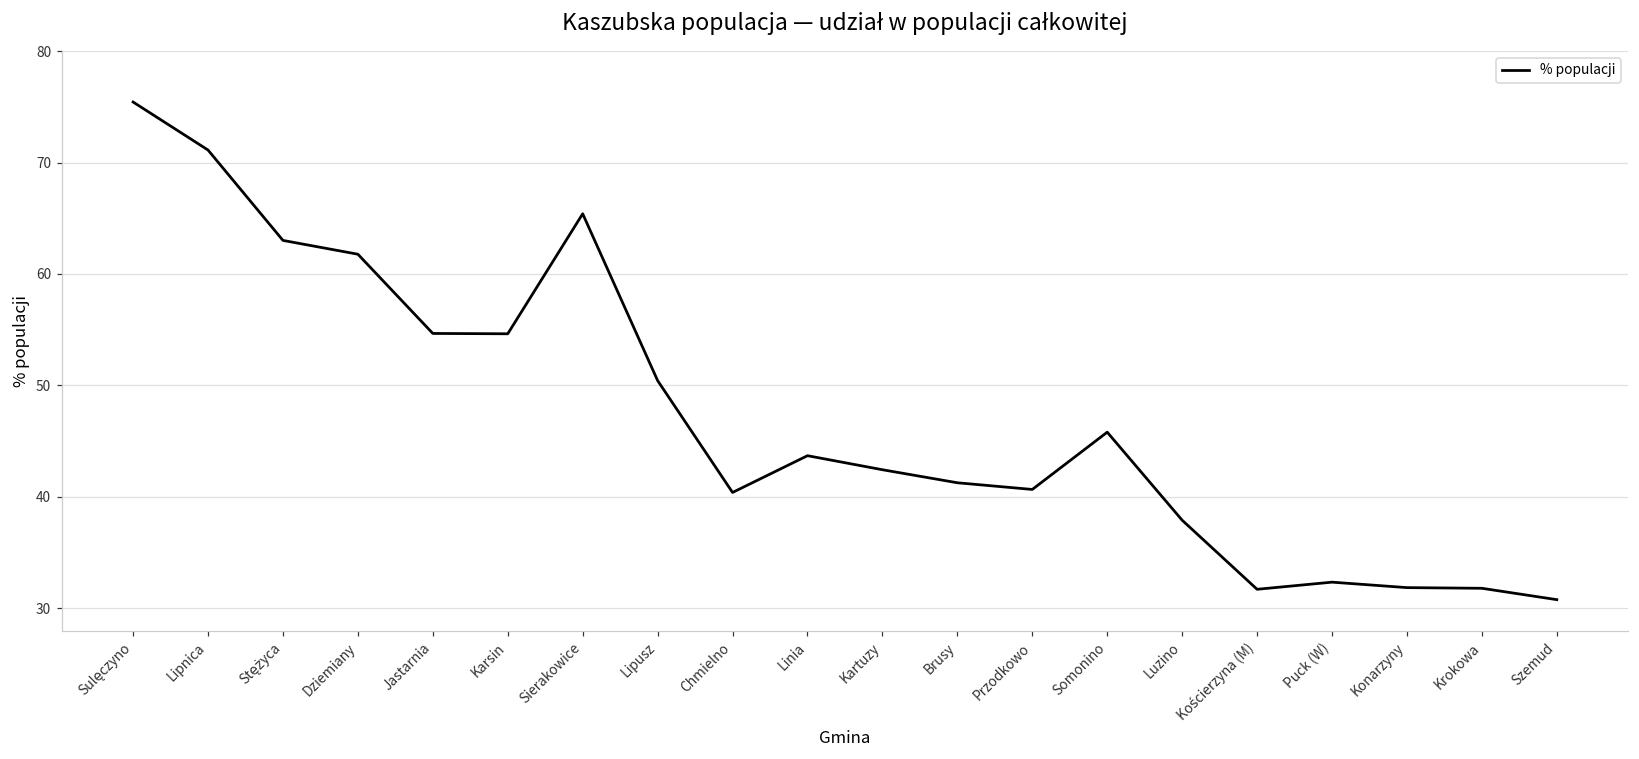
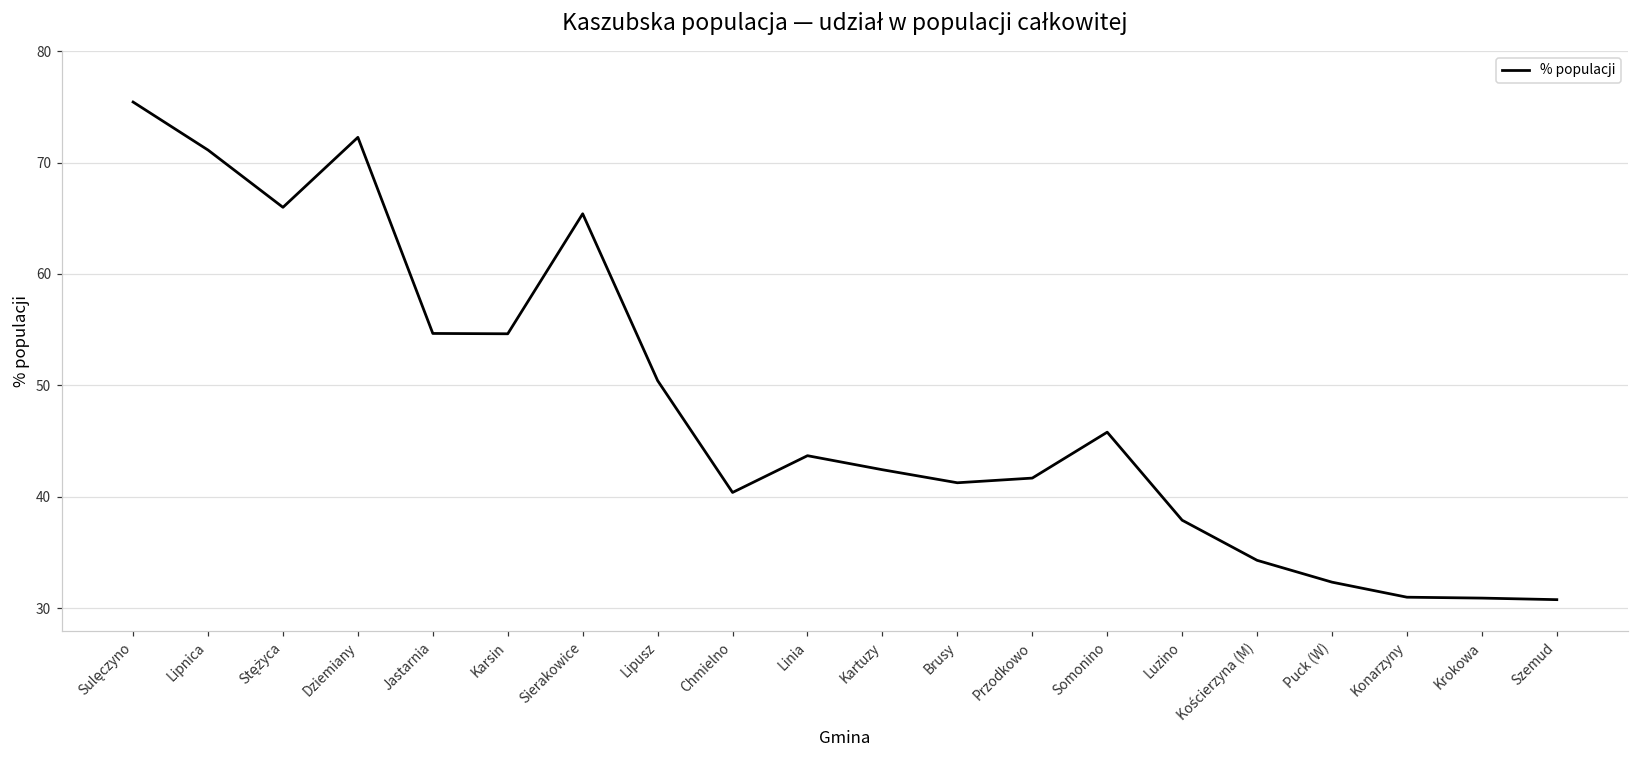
  {
    "Sulęczyno": 75.4,
    "Lipnica": 71.1,
-   "Stężyca": 63.0,
-   "Dziemiany": 61.8,
+   "Stężyca": 66.0,
+   "Dziemiany": 72.3,
    "Jastarnia": 54.7,
    "Karsin": 54.6,
    "Sierakowice": 65.4,
    "Lipusz": 50.4,
    "Chmielno": 40.4,
    "Linia": 43.7,
    "Kartuzy": 42.4,
    "Brusy": 41.3,
-   "Przodkowo": 40.7,
+   "Przodkowo": 41.7,
    "Somonino": 45.8,
    "Luzino": 37.9,
-   "Kościerzyna (M)": 31.7,
+   "Kościerzyna (M)": 34.3,
    "Puck (W)": 32.3,
-   "Konarzyny": 31.9,
-   "Krokowa": 31.8,
+   "Konarzyny": 31.0,
+   "Krokowa": 30.9,
    "Szemud": 30.8
  }
